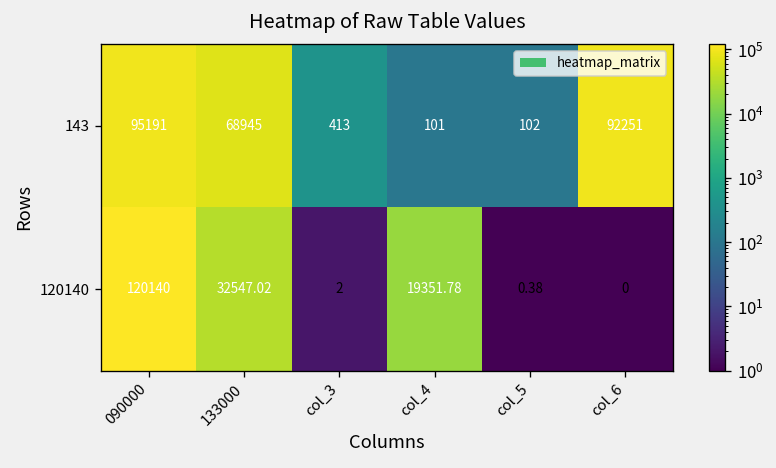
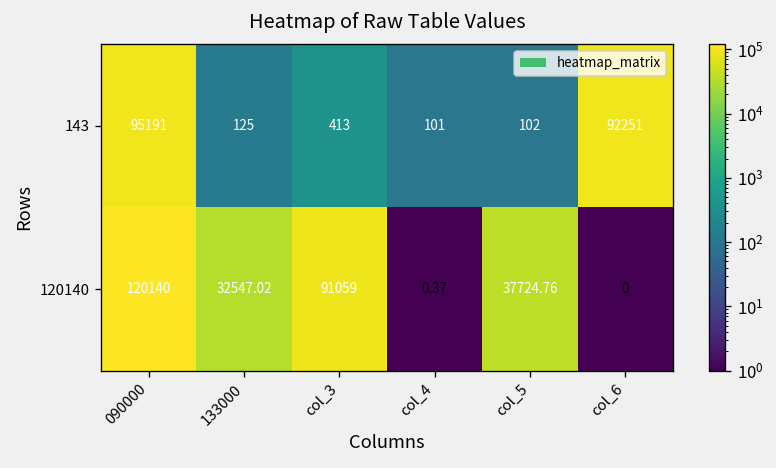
  {
    "143": {
      "090000": 95191,
-     "133000": 68945,
+     "133000": 125,
      "col_3": 413,
      "col_4": 101,
      "col_5": 102,
      "col_6": 92251
    },
    "120140": {
      "090000": 120140,
      "133000": 32547.02,
-     "col_3": 2,
-     "col_4": 19351.78,
-     "col_5": 0.38,
+     "col_3": 91059,
+     "col_4": 0.37,
+     "col_5": 37724.76,
      "col_6": 0
    }
  }
